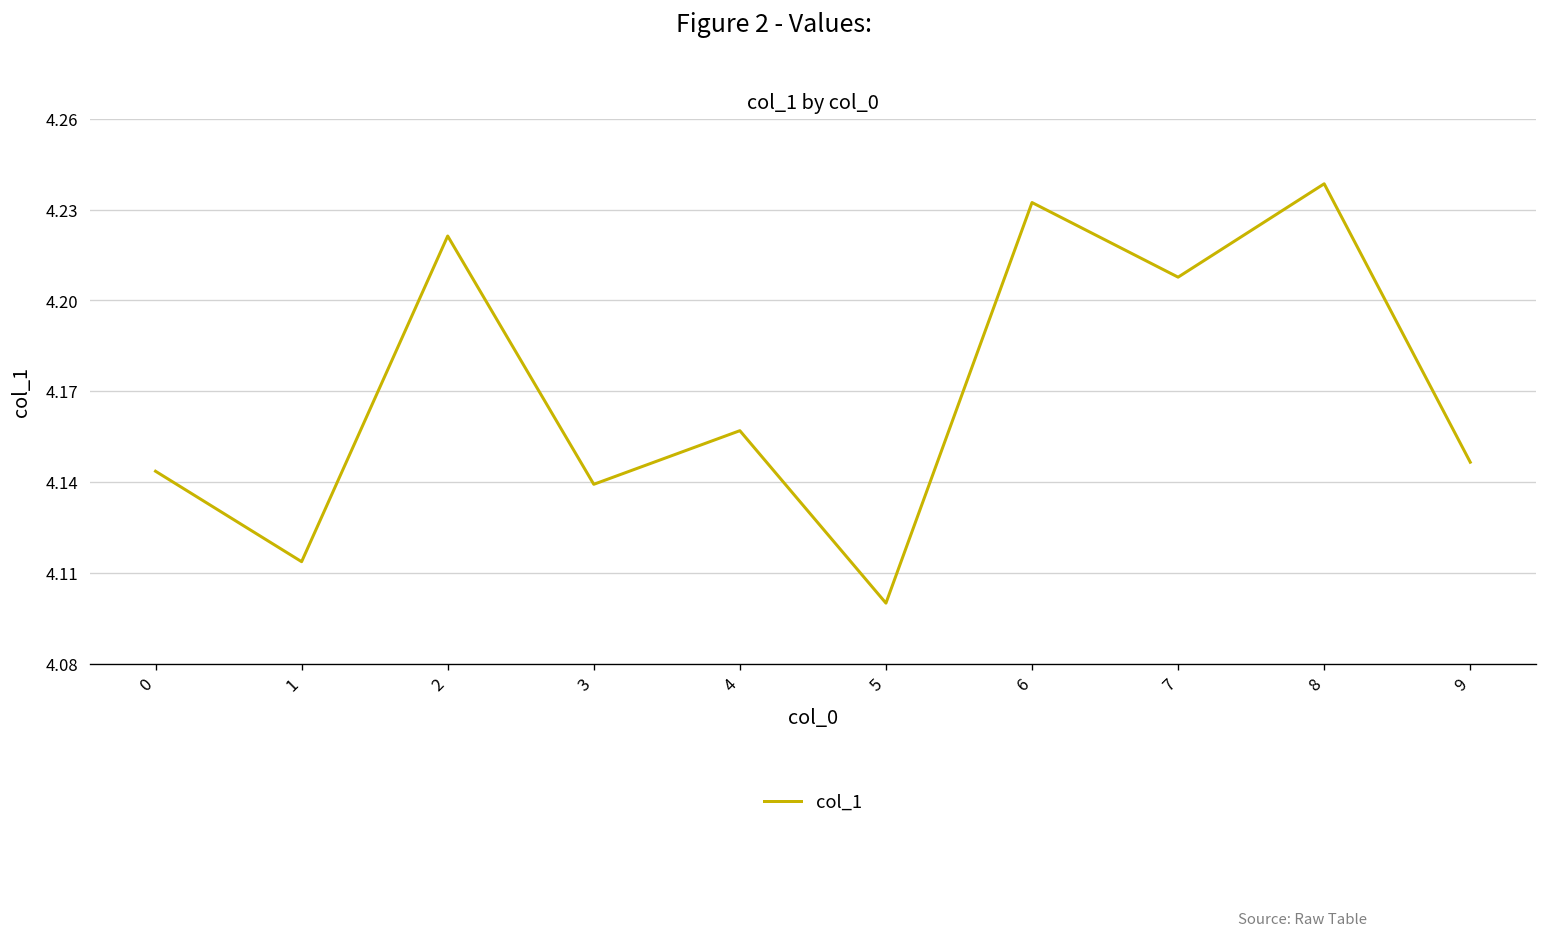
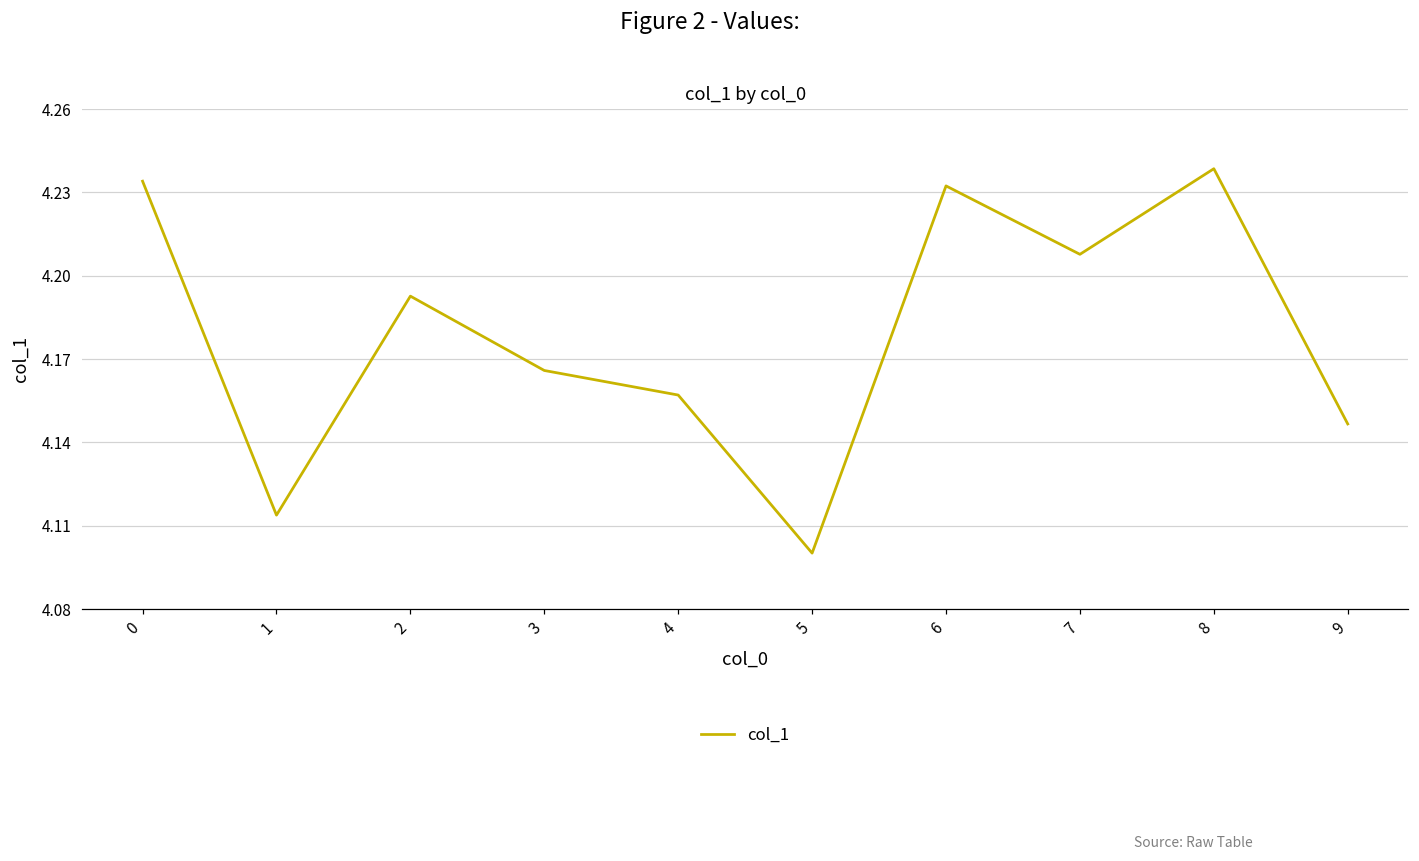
  {
-   "0": 4.144,
+   "0": 4.234,
    "1": 4.114,
-   "2": 4.221,
-   "3": 4.139,
+   "2": 4.193,
+   "3": 4.166,
    "4": 4.157,
    "5": 4.100,
    "6": 4.232,
    "7": 4.208,
    "8": 4.238,
    "9": 4.147
  }
